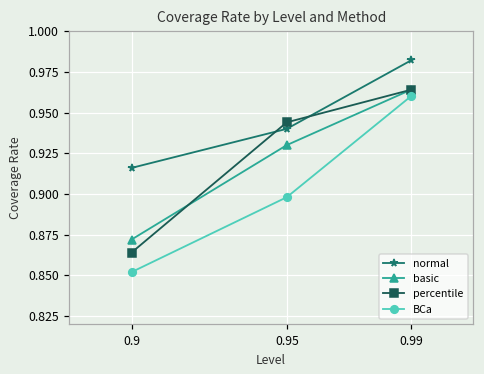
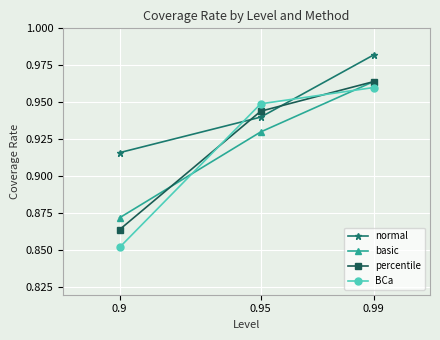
  {
    "basic": {
      "0.9": 0.872,
      "0.95": 0.930
    },
    "BCa": {
      "0.9": 0.852,
-     "0.95": 0.898,
+     "0.95": 0.949,
      "0.99": 0.960
    }
  }
